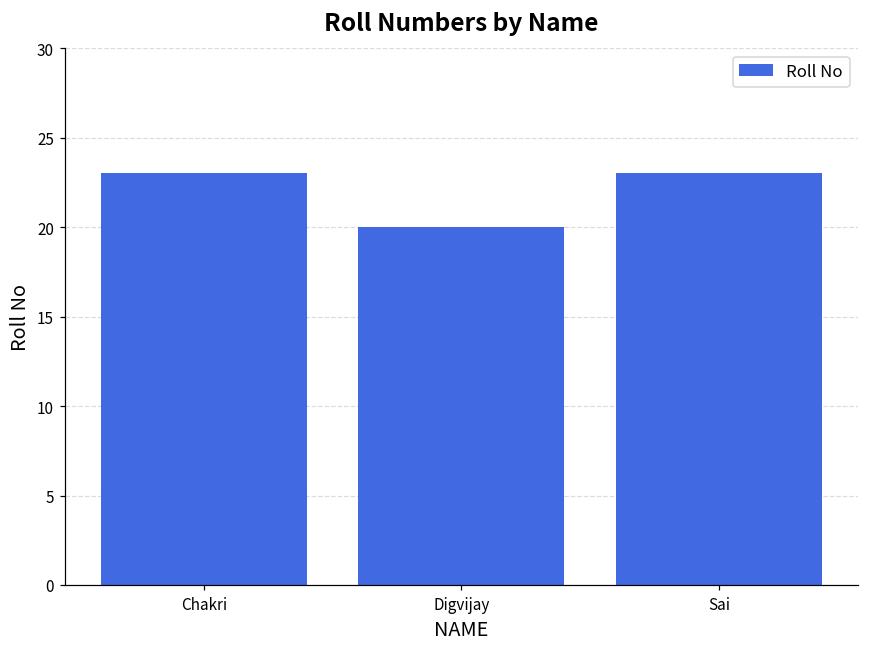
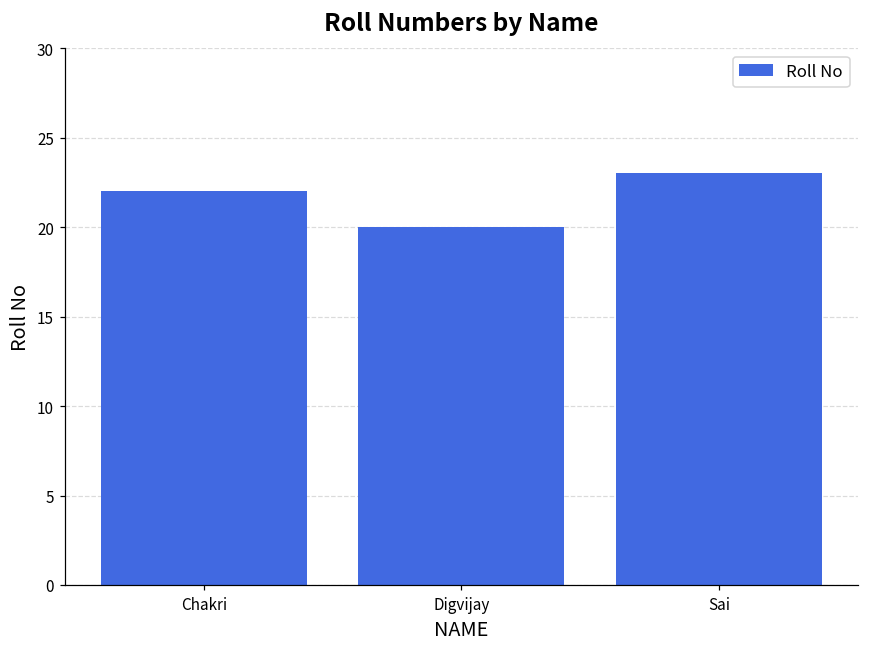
  {
-   "Chakri": 23,
+   "Chakri": 22,
    "Digvijay": 20,
    "Sai": 23
  }
